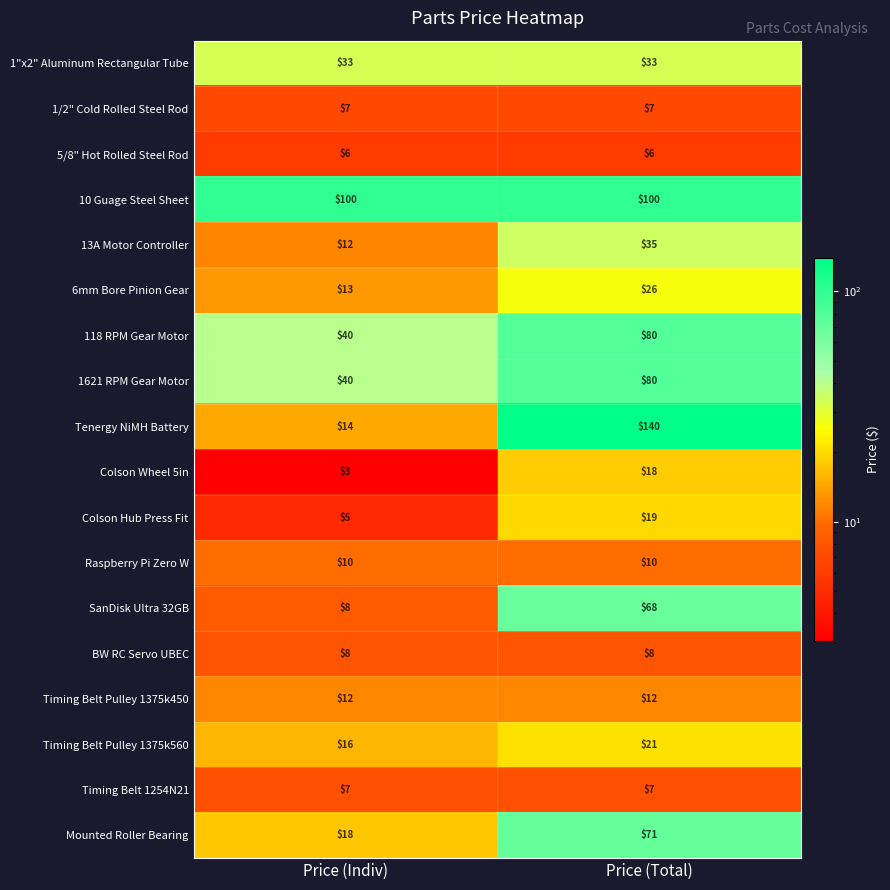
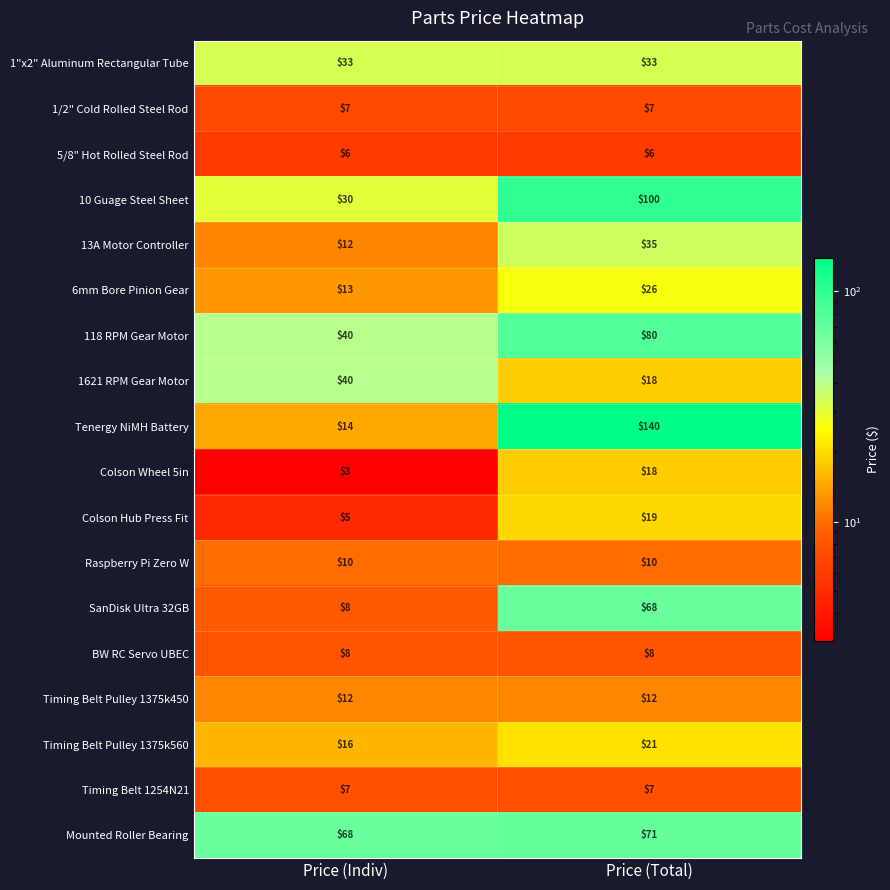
  {
    "1\"x2\" Aluminum Rectangular Tube": {
      "Price (Indiv)": "$33",
      "Price (Total)": "$33"
    },
    "1/2\" Cold Rolled Steel Rod": {
      "Price (Indiv)": "$7",
      "Price (Total)": "$7"
    },
    "5/8\" Hot Rolled Steel Rod": {
      "Price (Indiv)": "$6",
      "Price (Total)": "$6"
    },
    "10 Guage Steel Sheet": {
-     "Price (Indiv)": "$100",
+     "Price (Indiv)": "$30",
      "Price (Total)": "$100"
    },
    "13A Motor Controller": {
      "Price (Indiv)": "$12",
      "Price (Total)": "$35"
    },
    "6mm Bore Pinion Gear": {
      "Price (Indiv)": "$13",
      "Price (Total)": "$26"
    },
    "118 RPM Gear Motor": {
      "Price (Indiv)": "$40",
      "Price (Total)": "$80"
    },
    "1621 RPM Gear Motor": {
      "Price (Indiv)": "$40",
-     "Price (Total)": "$80"
+     "Price (Total)": "$18"
    },
    "Tenergy NiMH Battery": {
      "Price (Indiv)": "$14",
      "Price (Total)": "$140"
    },
    "Colson Wheel 5in": {
      "Price (Indiv)": "$3",
      "Price (Total)": "$18"
    },
    "Colson Hub Press Fit": {
      "Price (Indiv)": "$5",
      "Price (Total)": "$19"
    },
    "Raspberry Pi Zero W": {
      "Price (Indiv)": "$10",
      "Price (Total)": "$10"
    },
    "SanDisk Ultra 32GB": {
      "Price (Indiv)": "$8",
      "Price (Total)": "$68"
    },
    "BW RC Servo UBEC": {
      "Price (Indiv)": "$8",
      "Price (Total)": "$8"
    },
    "Timing Belt Pulley 1375k450": {
      "Price (Indiv)": "$12",
      "Price (Total)": "$12"
    },
    "Timing Belt Pulley 1375k560": {
      "Price (Indiv)": "$16",
      "Price (Total)": "$21"
    },
    "Timing Belt 1254N21": {
      "Price (Indiv)": "$7",
      "Price (Total)": "$7"
    },
    "Mounted Roller Bearing": {
-     "Price (Indiv)": "$18",
+     "Price (Indiv)": "$68",
      "Price (Total)": "$71"
    }
  }
